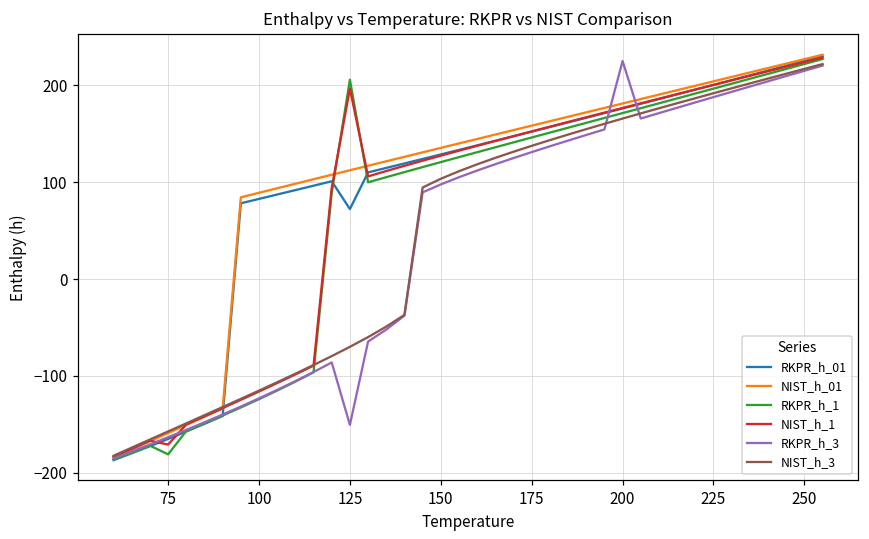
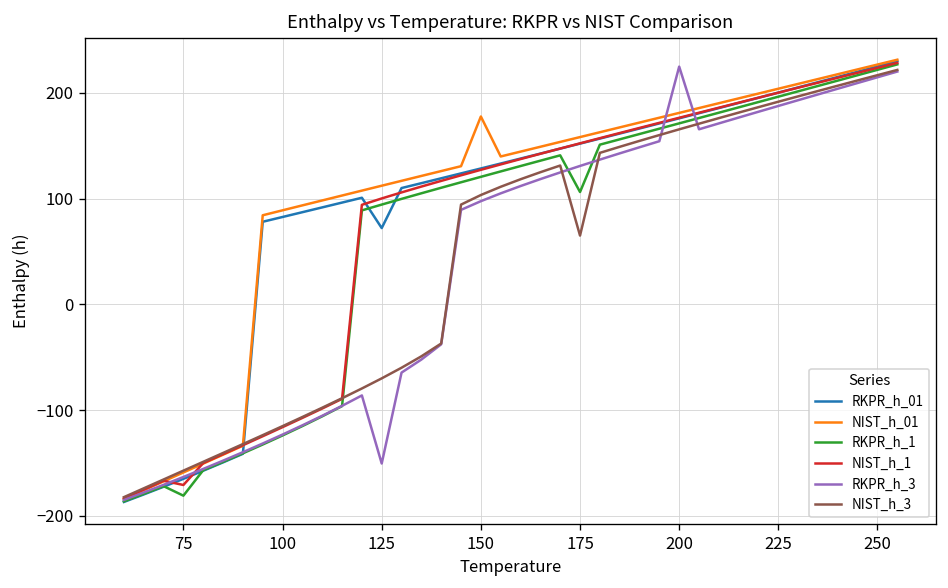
  {
    "RKPR_h_01": {
      "100": 80,
      "125": 70
    },
    "NIST_h_01": {
      "100": 90,
      "125": 110,
-     "150": 140,
+     "150": 180,
      "175": 160,
      "200": 180,
      "225": 200
    },
    "RKPR_h_1": {
      "75": -180,
-     "125": 210,
+     "125": 90,
      "150": 120,
-     "175": 150,
+     "175": 110,
      "200": 170,
      "225": 200
    },
    "NIST_h_1": {
      "75": -170,
-     "125": 200
+     "125": 100
    },
    "RKPR_h_3": {
      "125": -150,
      "150": 100,
      "175": 130,
      "200": 220,
      "225": 190
    },
    "NIST_h_3": {
      "125": -70,
      "150": 100,
-     "175": 140,
+     "175": 70,
      "200": 170,
      "225": 190
    }
  }
